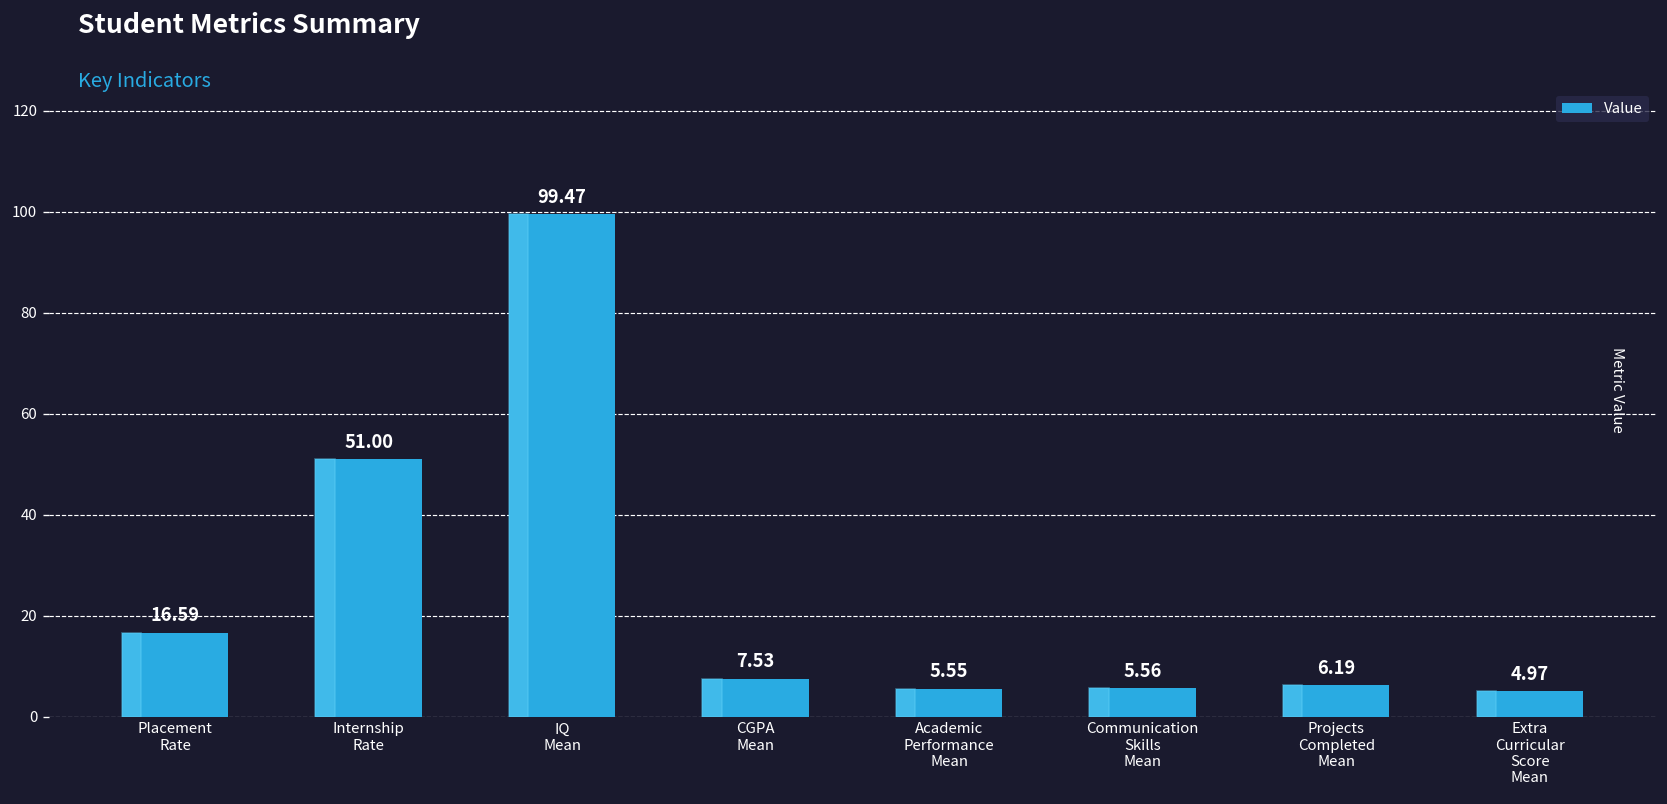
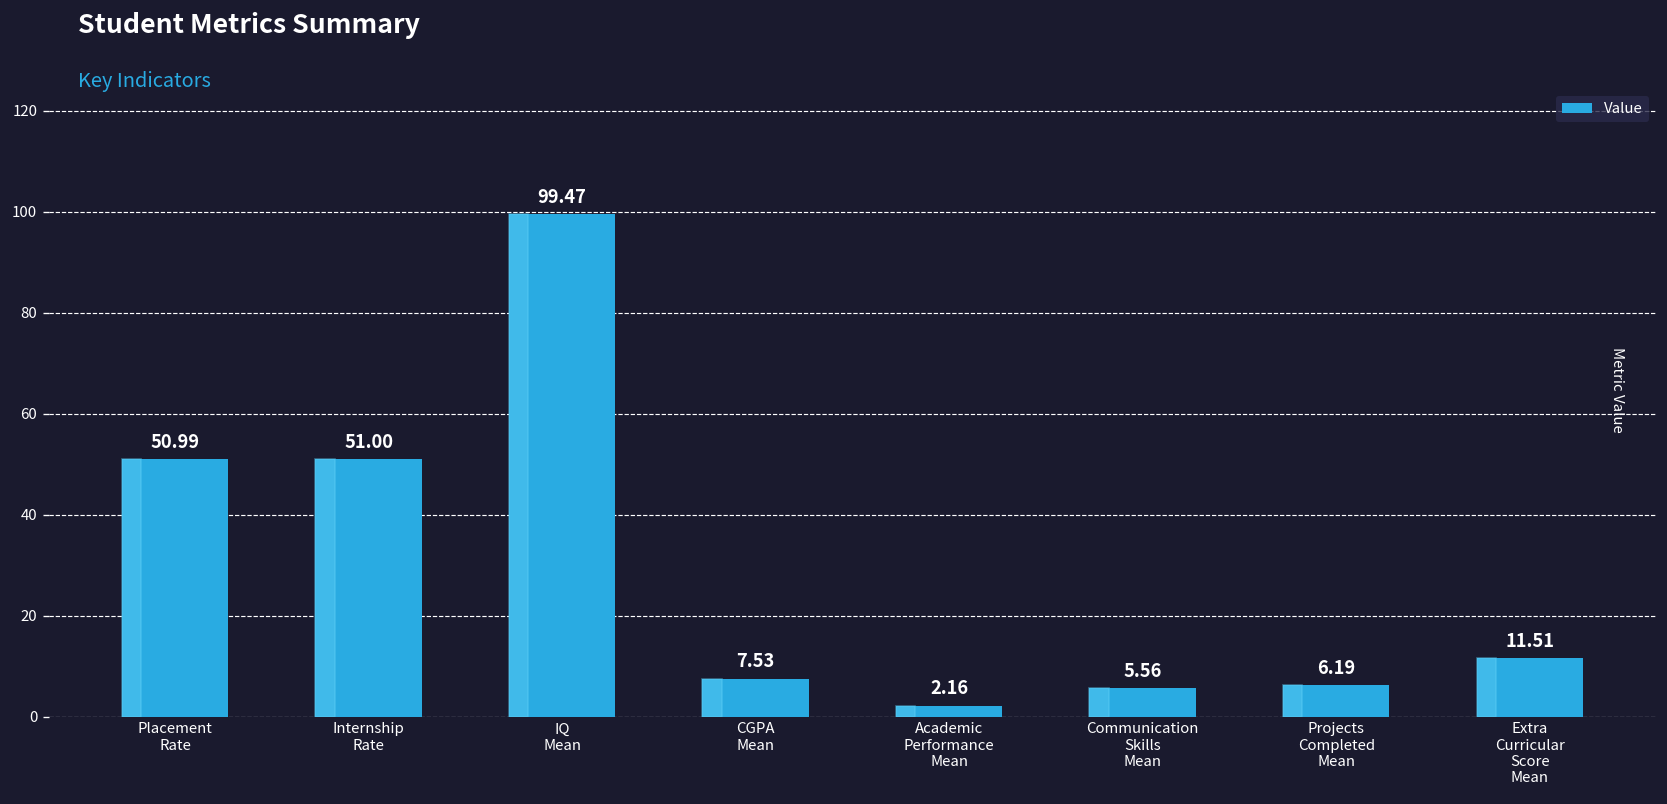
  {
-   "Placement Rate": 16.59,
+   "Placement Rate": 50.99,
    "Internship Rate": 51.00,
    "IQ Mean": 99.47,
    "CGPA Mean": 7.53,
-   "Academic Performance Mean": 5.55,
+   "Academic Performance Mean": 2.16,
    "Communication Skills Mean": 5.56,
    "Projects Completed Mean": 6.19,
-   "Extra Curricular Score Mean": 4.97
+   "Extra Curricular Score Mean": 11.51
  }
